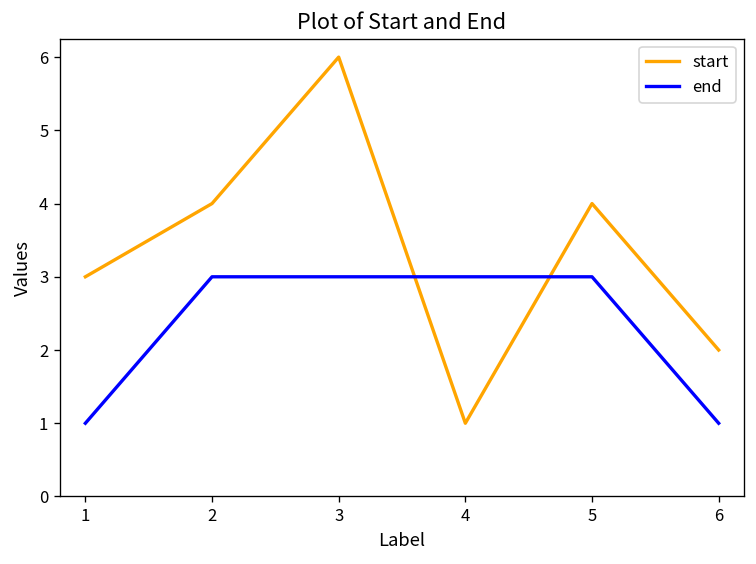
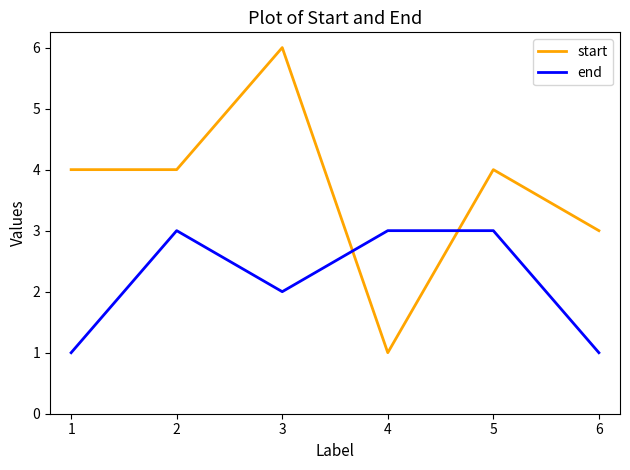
  {
    "start": {
-     "1": 3,
+     "1": 4,
      "2": 4,
      "3": 6,
      "4": 1,
      "5": 4,
-     "6": 2
+     "6": 3
    },
    "end": {
      "1": 1,
      "2": 3,
-     "3": 3,
+     "3": 2,
      "4": 3,
      "5": 3,
      "6": 1
    }
  }
